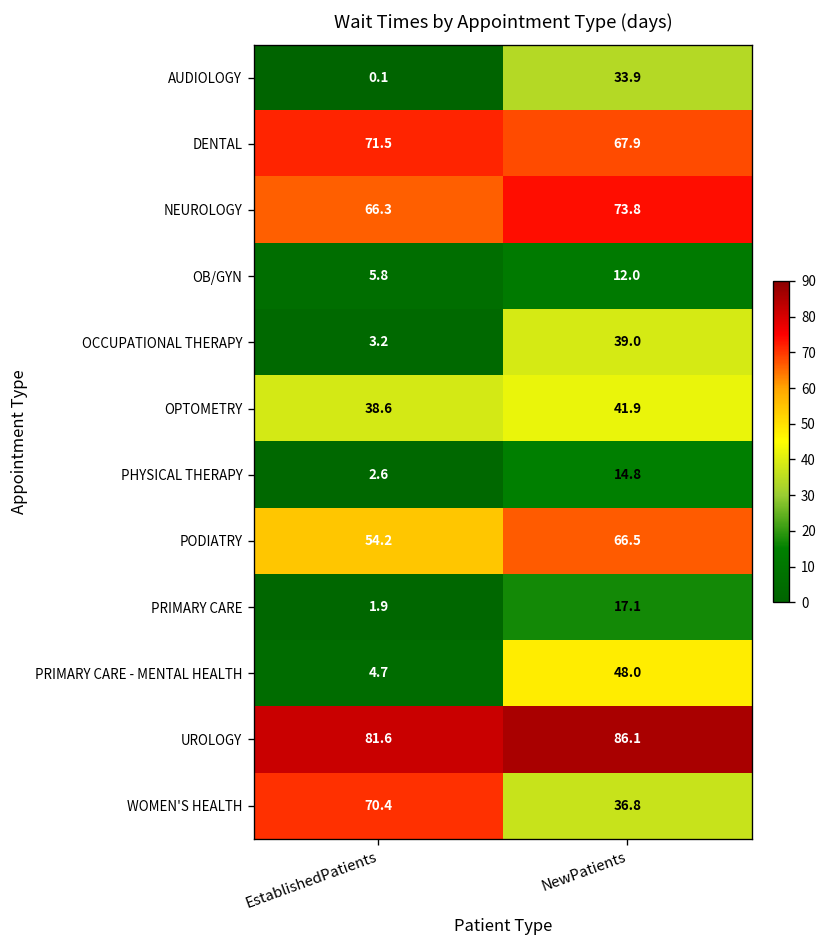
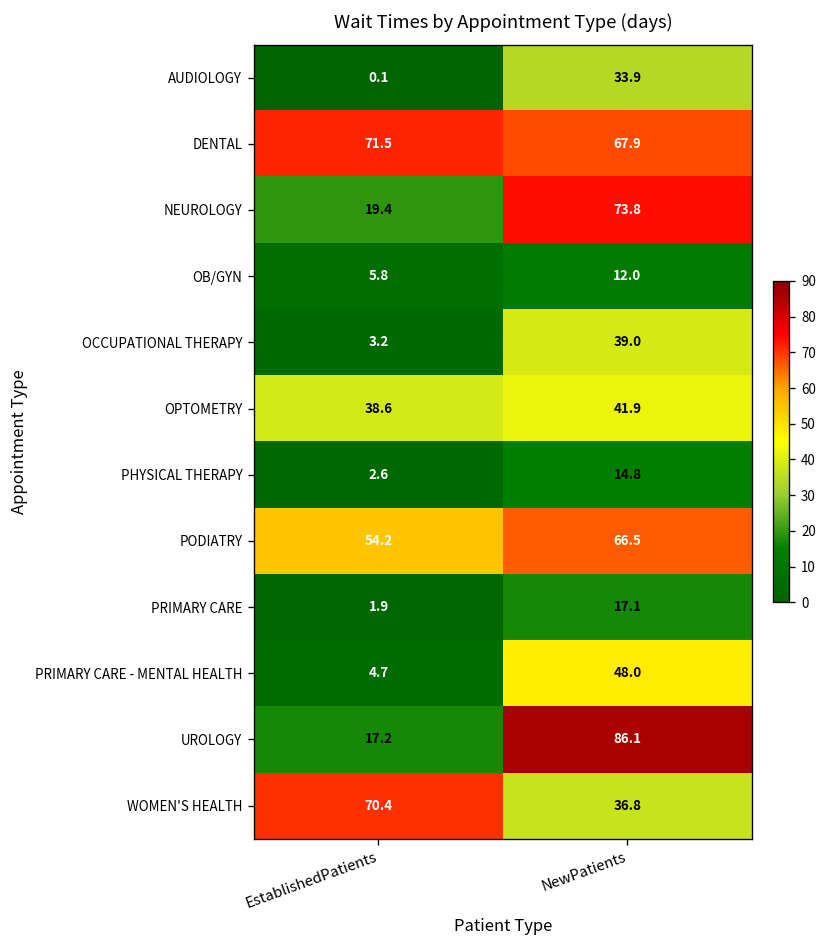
  {
    "AUDIOLOGY": {
      "EstablishedPatients": 0.1,
      "NewPatients": 33.9
    },
    "DENTAL": {
      "EstablishedPatients": 71.5,
      "NewPatients": 67.9
    },
    "NEUROLOGY": {
-     "EstablishedPatients": 66.3,
+     "EstablishedPatients": 19.4,
      "NewPatients": 73.8
    },
    "OB/GYN": {
      "EstablishedPatients": 5.8,
      "NewPatients": 12.0
    },
    "OCCUPATIONAL THERAPY": {
      "EstablishedPatients": 3.2,
      "NewPatients": 39.0
    },
    "OPTOMETRY": {
      "EstablishedPatients": 38.6,
      "NewPatients": 41.9
    },
    "PHYSICAL THERAPY": {
      "EstablishedPatients": 2.6,
      "NewPatients": 14.8
    },
    "PODIATRY": {
      "EstablishedPatients": 54.2,
      "NewPatients": 66.5
    },
    "PRIMARY CARE": {
      "EstablishedPatients": 1.9,
      "NewPatients": 17.1
    },
    "PRIMARY CARE - MENTAL HEALTH": {
      "EstablishedPatients": 4.7,
      "NewPatients": 48.0
    },
    "UROLOGY": {
-     "EstablishedPatients": 81.6,
+     "EstablishedPatients": 17.2,
      "NewPatients": 86.1
    },
    "WOMEN'S HEALTH": {
      "EstablishedPatients": 70.4,
      "NewPatients": 36.8
    }
  }
